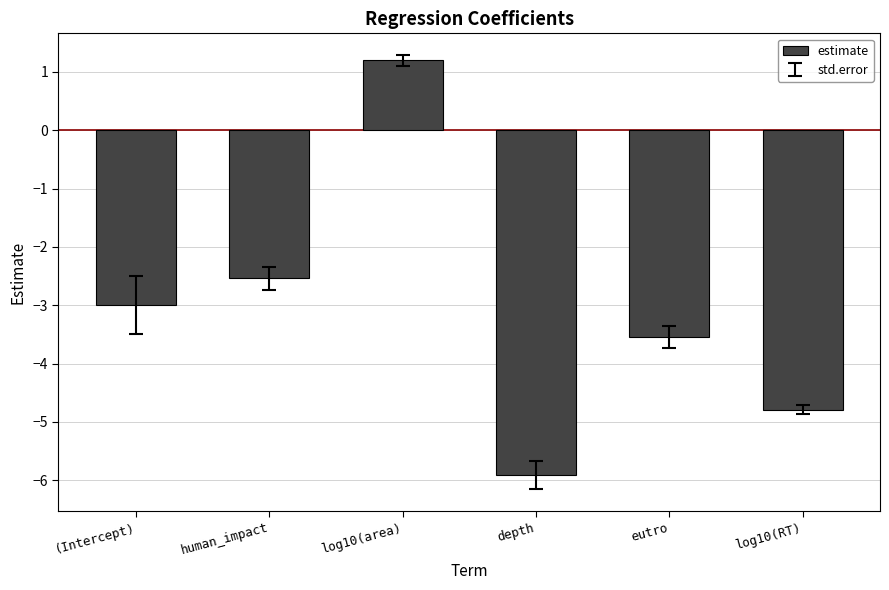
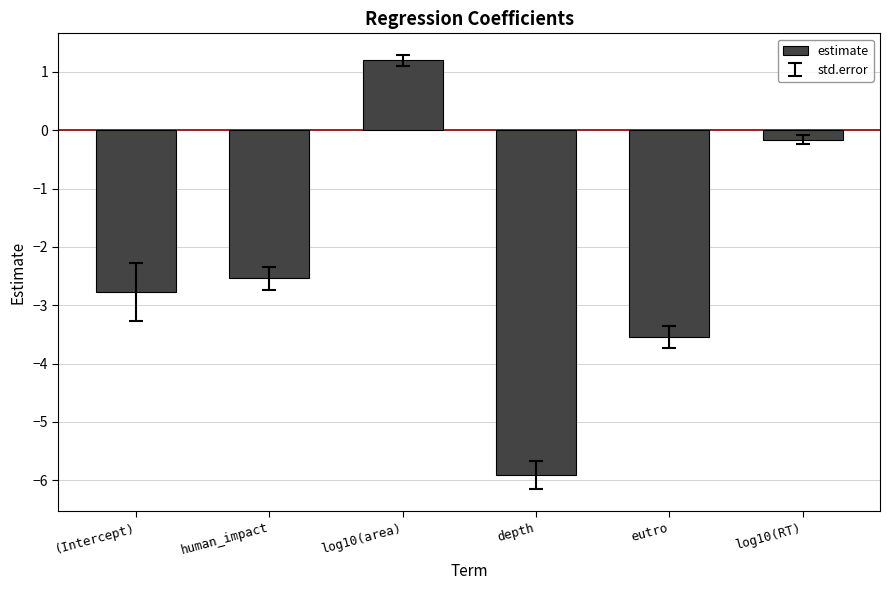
  {
    "estimate": {
-     "(Intercept)": -3.0,
+     "(Intercept)": -2.8,
      "human_impact": -2.5,
      "log10(area)": 1.2,
      "depth": -5.9,
      "eutro": -3.6,
-     "log10(RT)": -4.8
+     "log10(RT)": -0.2
    }
  }
